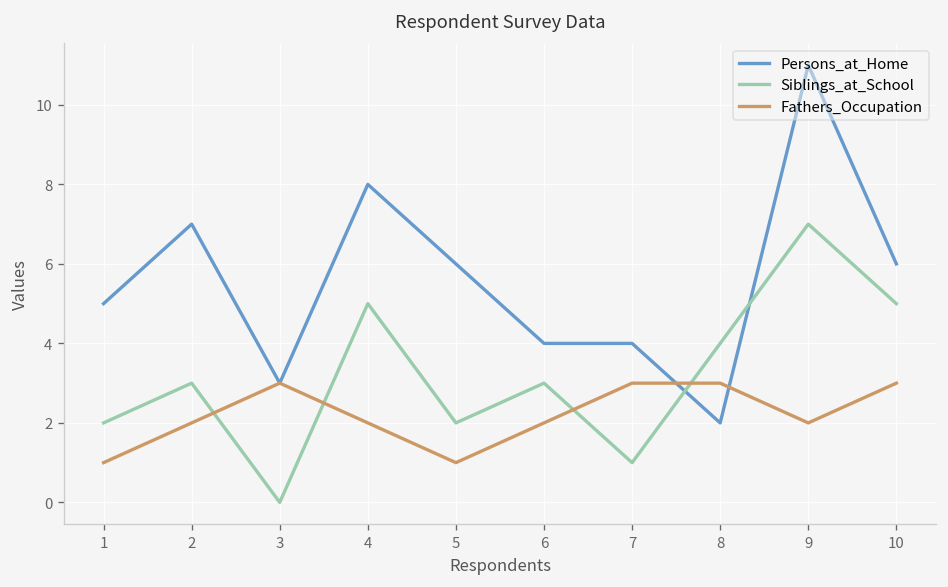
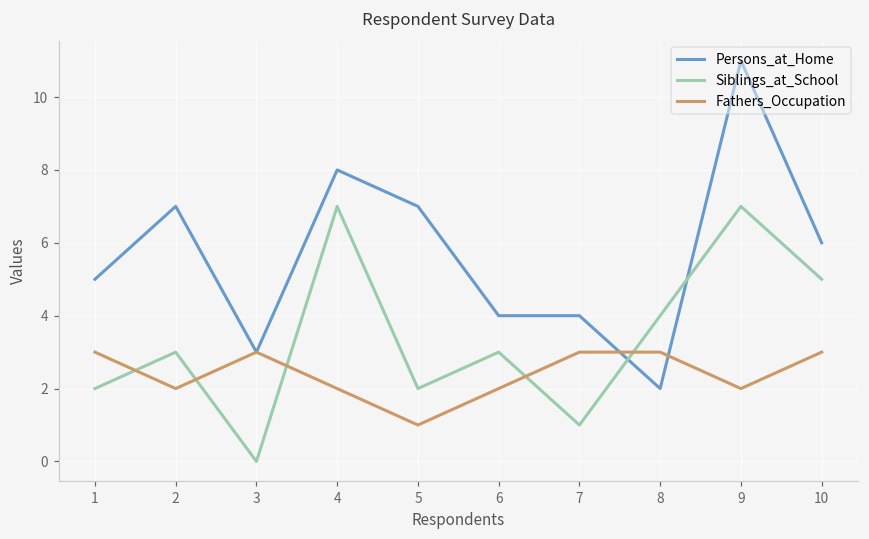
  {
    "Persons_at_Home": {
      "1": 5,
      "2": 7,
      "4": 8,
-     "5": 6,
+     "5": 7,
      "6": 4,
      "7": 4,
      "8": 2,
      "10": 6
    },
    "Siblings_at_School": {
      "1": 2,
      "2": 3,
      "3": 0,
-     "4": 5,
+     "4": 7,
      "5": 2,
      "6": 3,
      "7": 1,
      "8": 4,
      "9": 7,
      "10": 5
    },
    "Fathers_Occupation": {
-     "1": 1,
+     "1": 3,
      "2": 2,
      "4": 2,
      "5": 1,
      "6": 2,
      "7": 3,
      "8": 3,
      "9": 2,
      "10": 3
    }
  }
